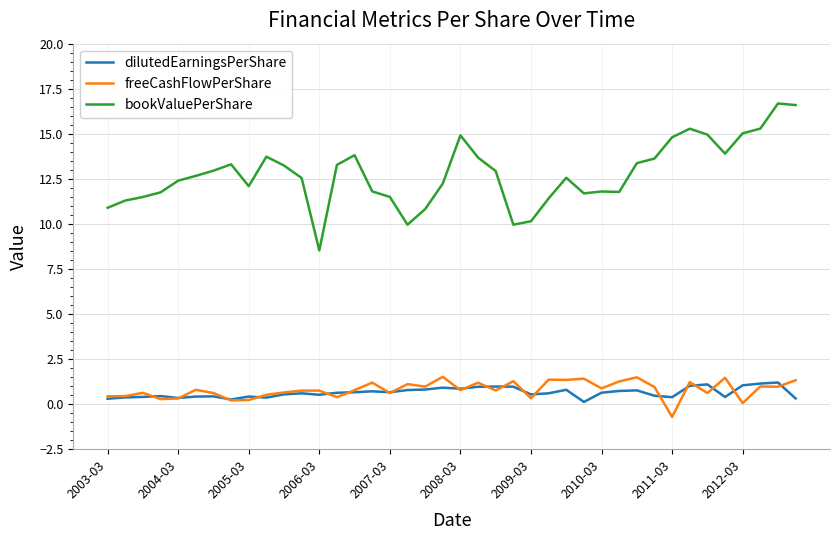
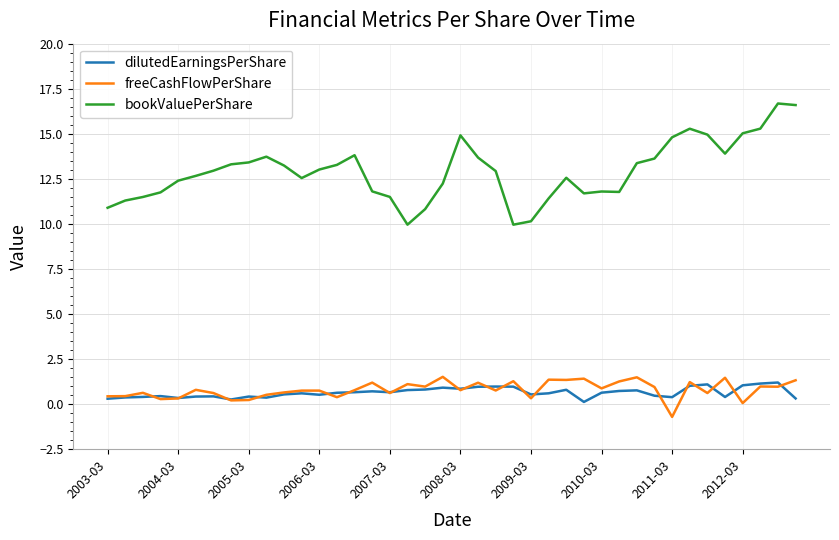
  {
    "dilutedEarningsPerShare": {
      "2005-03": 0.4,
      "2006-03": 0.5,
      "2009-03": 0.5,
      "2010-03": 0.6,
      "2011-03": 0.4,
      "2012-03": 1.0
    },
    "freeCashFlowPerShare": {
      "2005-03": 0.2,
      "2006-03": 0.8,
      "2009-03": 0.3,
      "2010-03": 0.9,
      "2011-03": -0.7,
      "2012-03": 0.1
    },
    "bookValuePerShare": {
      "2003-03": 10.9,
      "2004-03": 12.4,
-     "2005-03": 12.1,
-     "2006-03": 8.5,
+     "2005-03": 13.4,
+     "2006-03": 13.0,
      "2007-03": 11.5,
      "2008-03": 14.9,
      "2009-03": 10.1,
      "2010-03": 11.8,
      "2011-03": 14.8,
      "2012-03": 15.0
    }
  }
